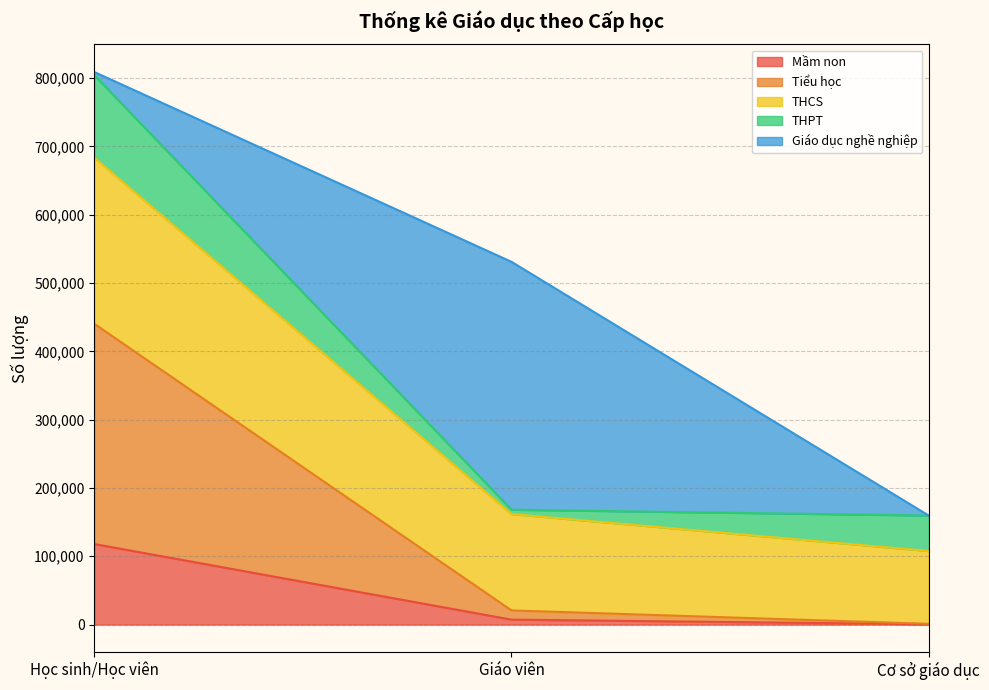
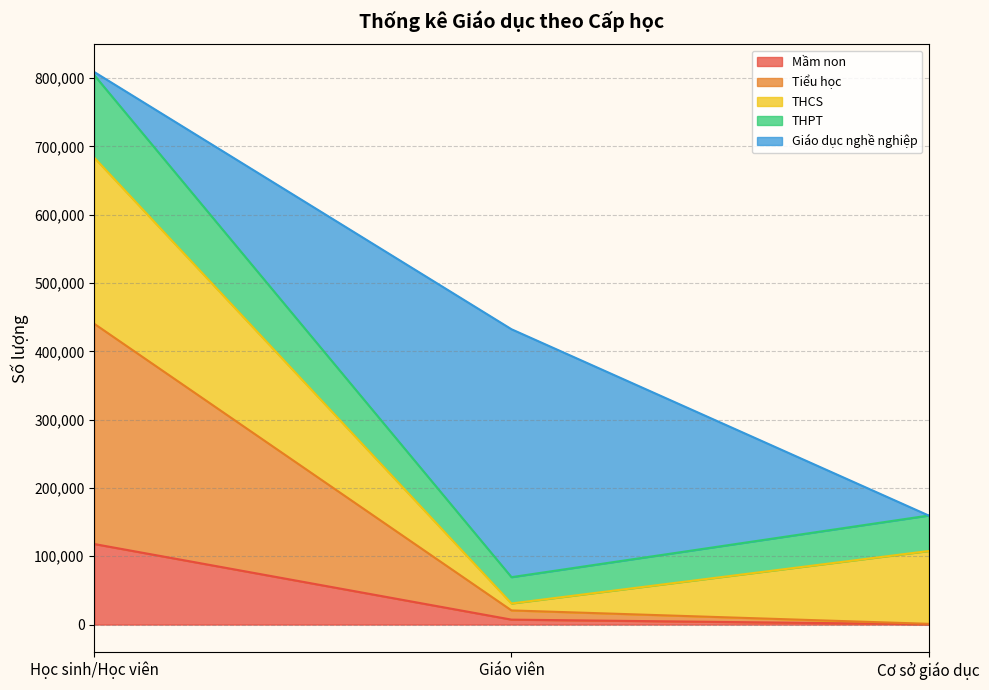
  {
    "THCS": {
      "Học sinh/Học viên": "240,000",
-     "Giáo viên": "140,000",
+     "Giáo viên": "10,000",
      "Cơ sở giáo dục": "110,000"
    },
    "THPT": {
      "Học sinh/Học viên": "120,000",
-     "Giáo viên": "10,000"
+     "Giáo viên": "40,000"
    },
    "Giáo dục nghề nghiệp": {
      "Học sinh/Học viên": "0",
      "Giáo viên": "360,000"
    }
  }
